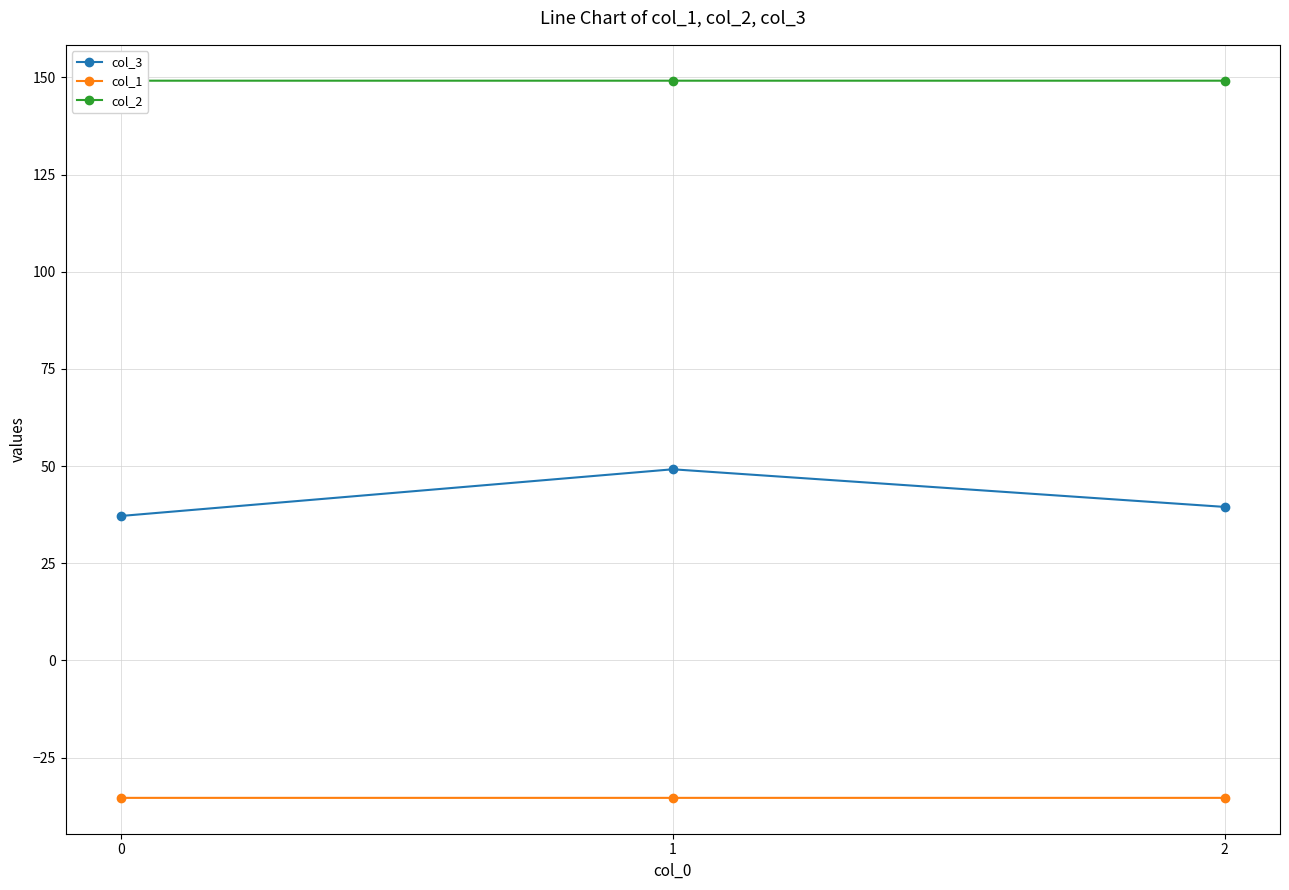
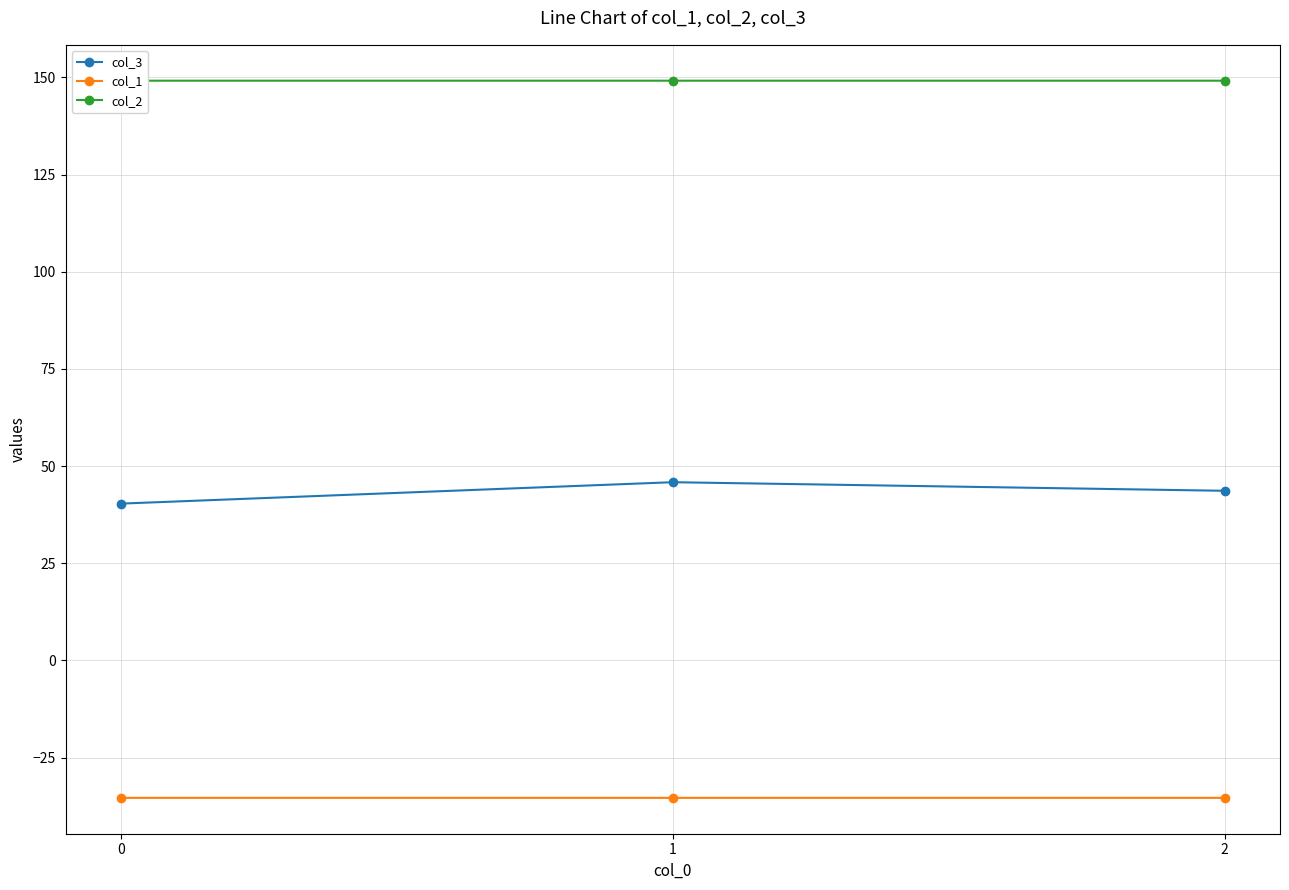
  {
    "col_3": {
-     "0": 37,
-     "1": 49,
-     "2": 39
+     "0": 40,
+     "1": 46,
+     "2": 44
    },
    "col_1": {
      "0": -35,
      "1": -35,
      "2": -35
    },
    "col_2": {
      "1": 149,
      "2": 149
    }
  }
